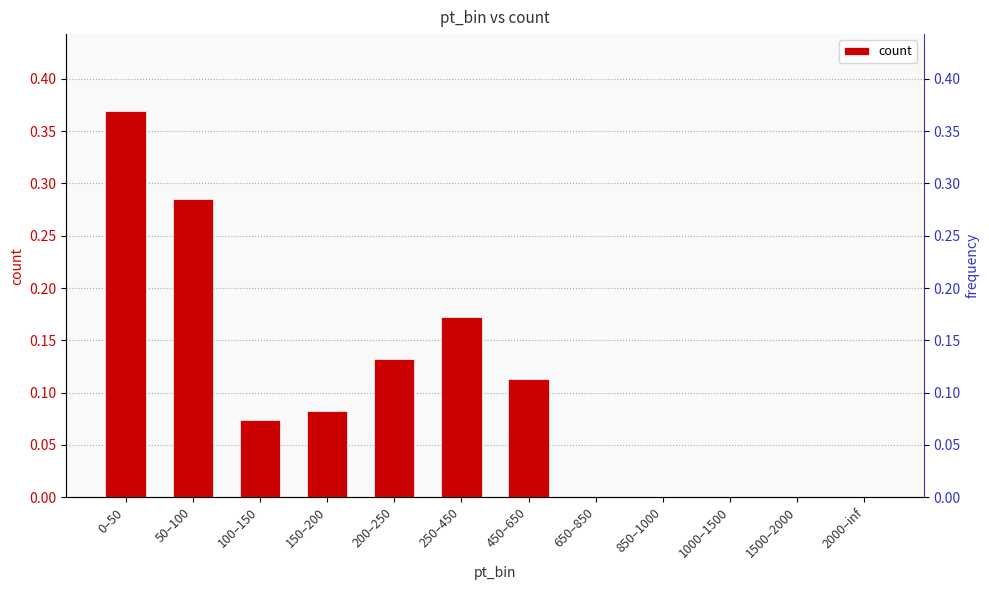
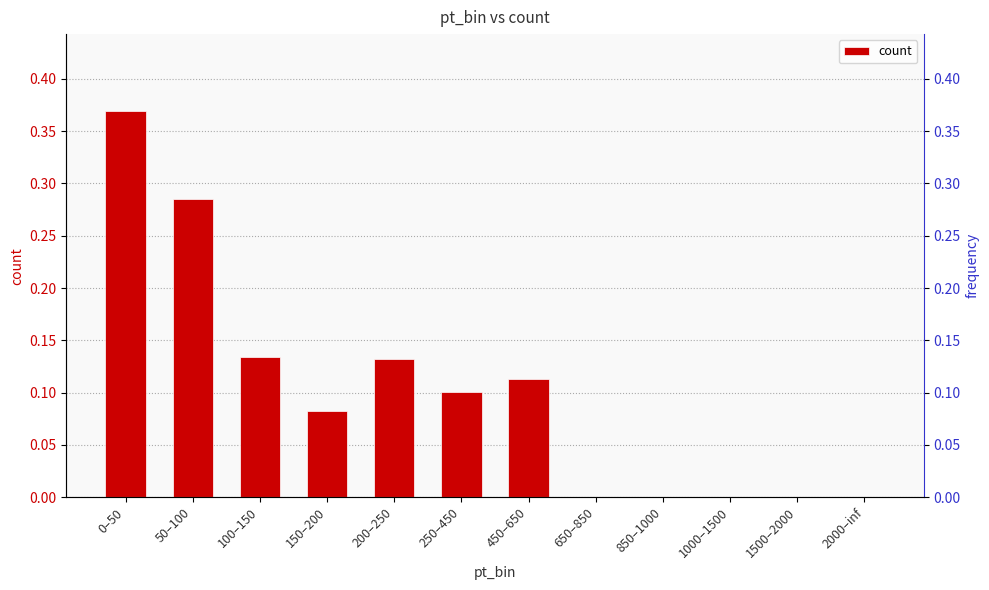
  {
    "0–50": 0.369,
    "50–100": 0.285,
-   "100–150": 0.073,
+   "100–150": 0.134,
    "150–200": 0.082,
    "200–250": 0.132,
-   "250–450": 0.173,
+   "250–450": 0.101,
    "450–650": 0.113,
    "650–850": 0.000,
    "850–1000": 0.000,
    "1000–1500": 0.000,
    "1500–2000": 0.000,
    "2000–inf": 0.000
  }
